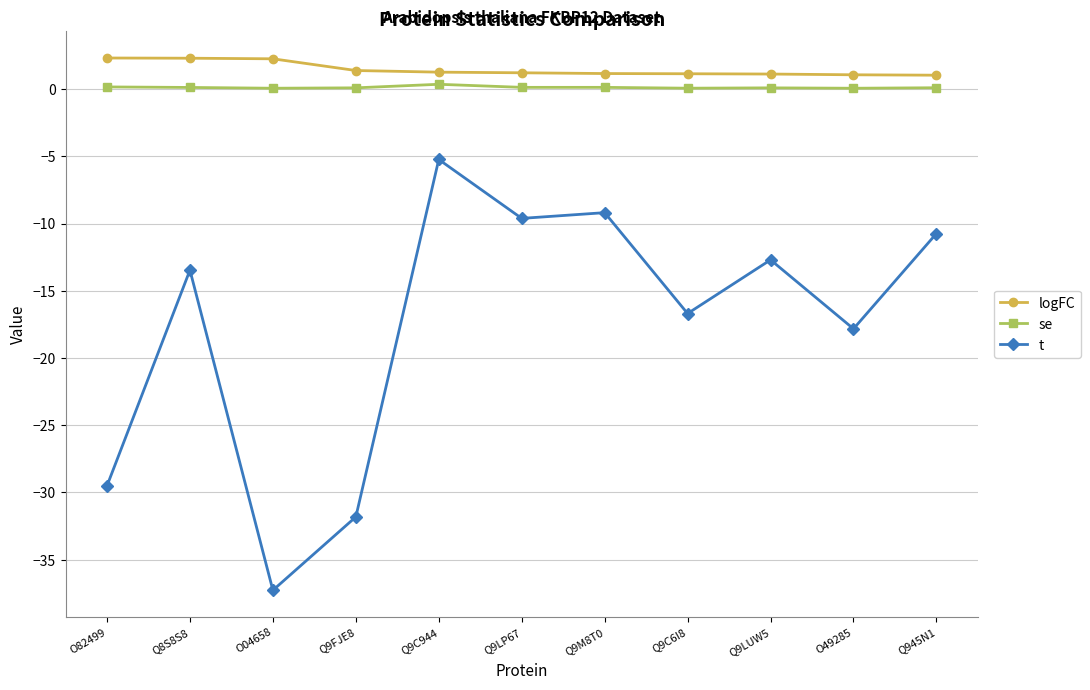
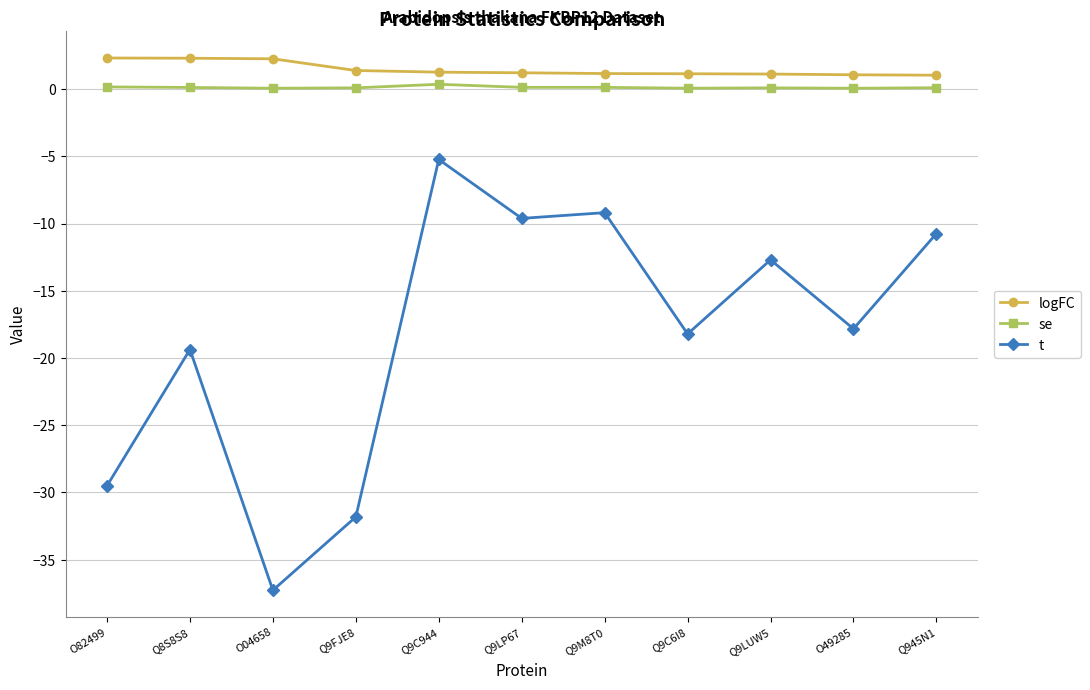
  {
    "t": {
      "O82499": -29.5,
-     "Q8S8S8": -13.5,
+     "Q8S8S8": -19.4,
      "O04658": -37.3,
      "Q9FJE8": -31.8,
      "Q9C944": -5.2,
      "Q9LP67": -9.6,
      "Q9M8T0": -9.2,
-     "Q9C6I8": -16.7,
+     "Q9C6I8": -18.2,
      "Q9LUW5": -12.7,
      "O49285": -17.8,
      "Q945N1": -10.7
    }
  }
